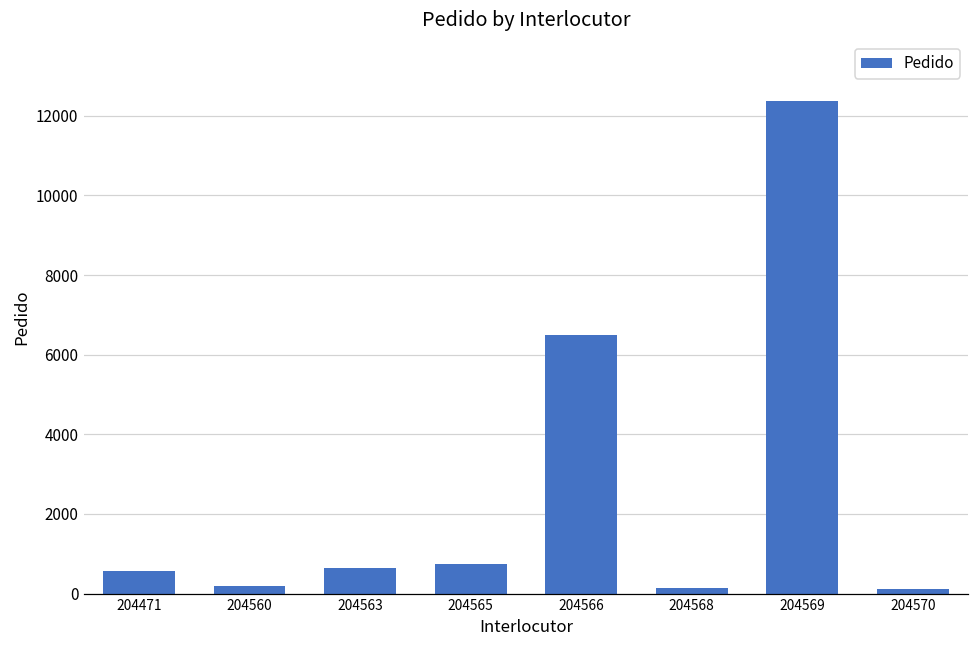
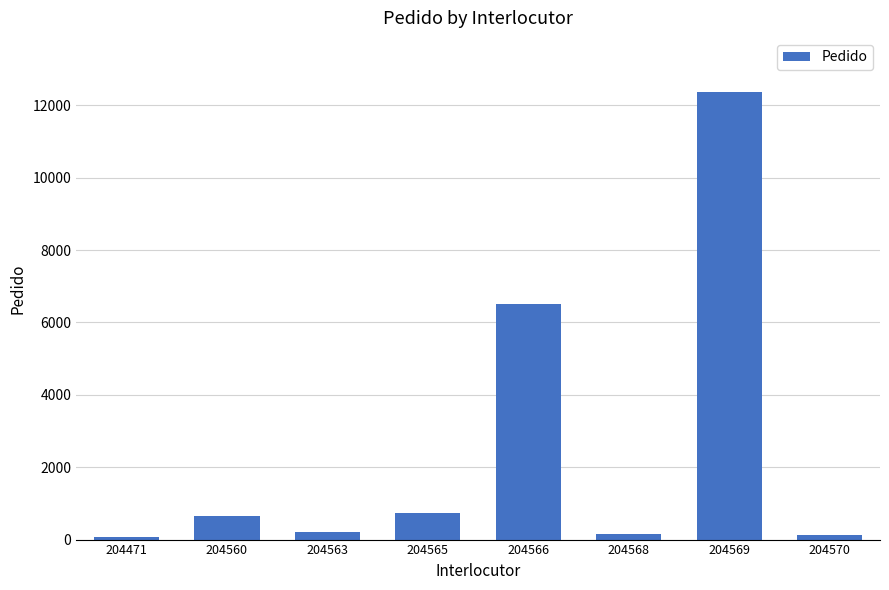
  {
-   "204471": 600,
-   "204560": 200,
-   "204563": 600,
+   "204471": 100,
+   "204560": 600,
+   "204563": 200,
    "204565": 700,
    "204566": 6500,
    "204568": 100,
    "204569": 12400,
    "204570": 100
  }
